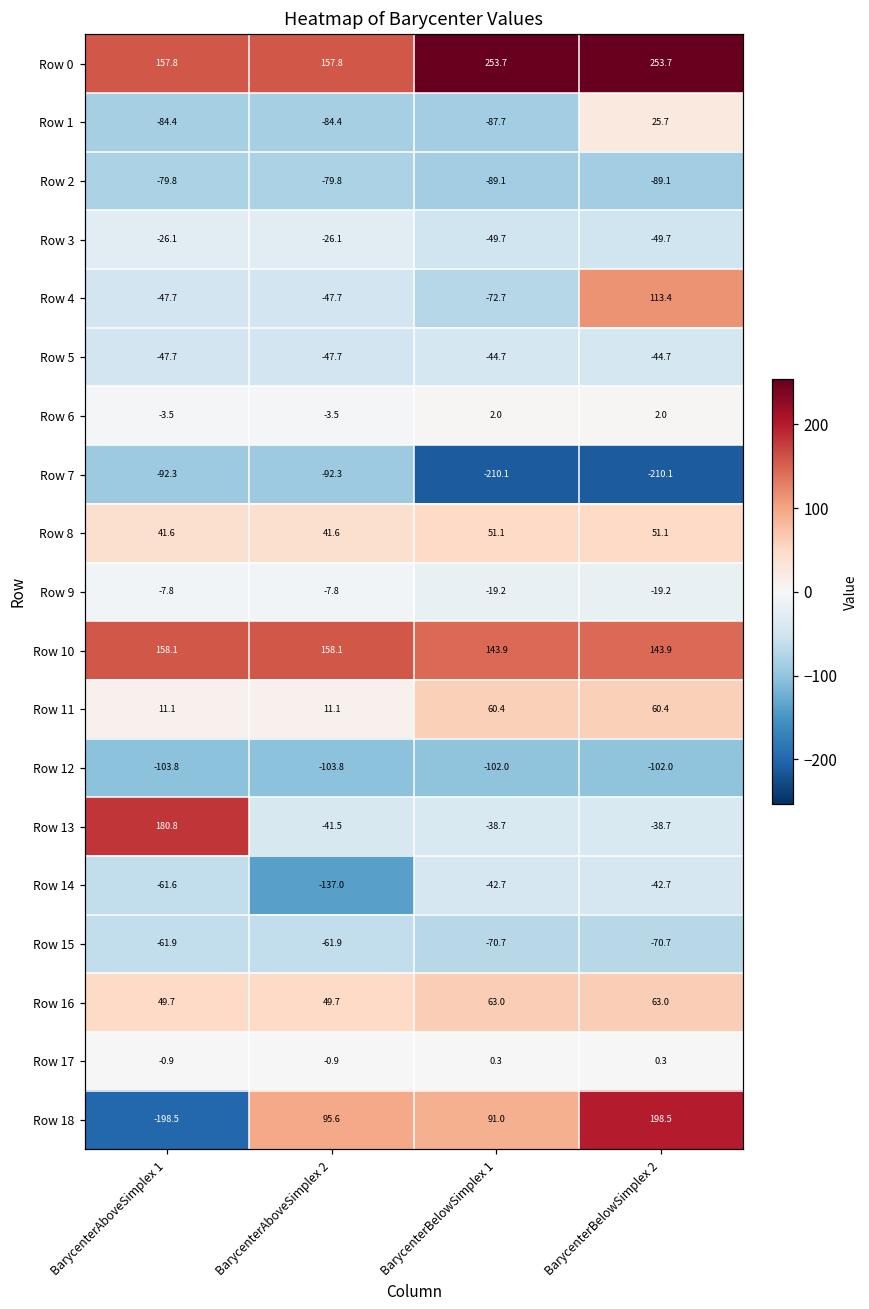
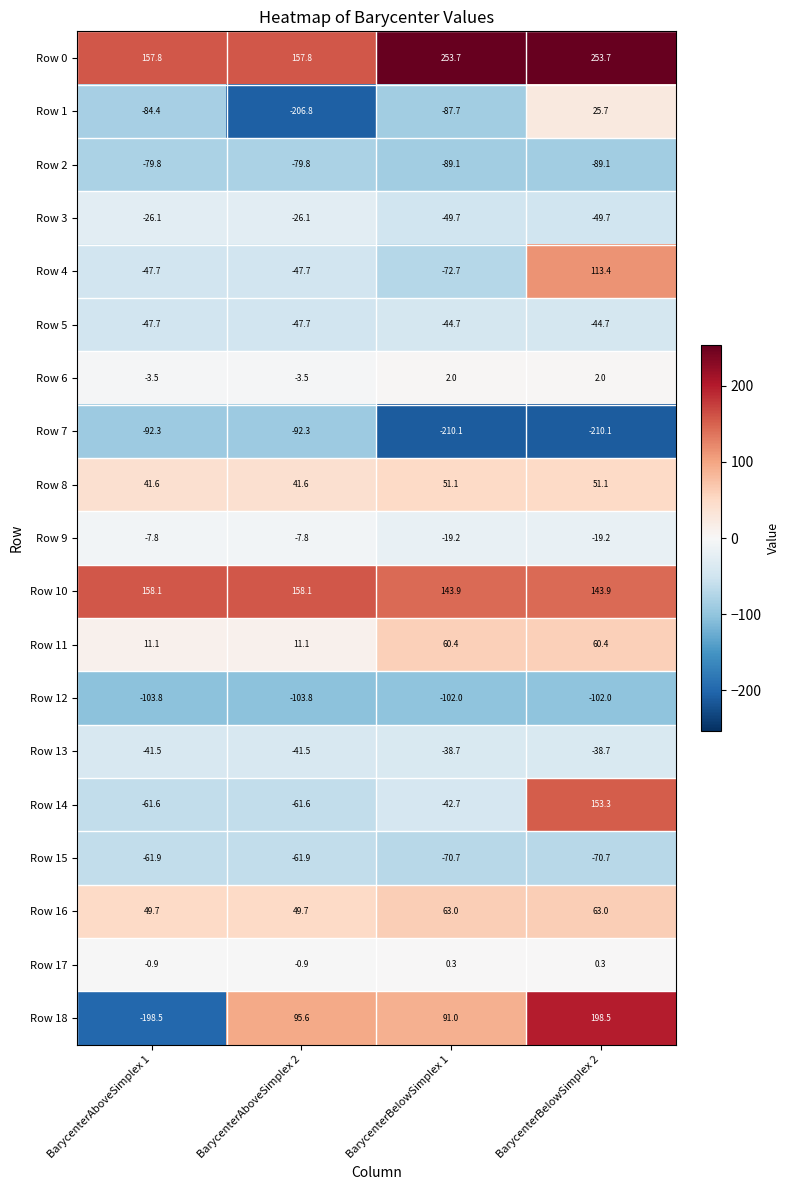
  {
    "Row 0": {
      "BarycenterAboveSimplex 1": 157.8,
      "BarycenterAboveSimplex 2": 157.8,
      "BarycenterBelowSimplex 1": 253.7,
      "BarycenterBelowSimplex 2": 253.7
    },
    "Row 1": {
      "BarycenterAboveSimplex 1": -84.4,
-     "BarycenterAboveSimplex 2": -84.4,
+     "BarycenterAboveSimplex 2": -206.8,
      "BarycenterBelowSimplex 1": -87.7,
      "BarycenterBelowSimplex 2": 25.7
    },
    "Row 2": {
      "BarycenterAboveSimplex 1": -79.8,
      "BarycenterAboveSimplex 2": -79.8,
      "BarycenterBelowSimplex 1": -89.1,
      "BarycenterBelowSimplex 2": -89.1
    },
    "Row 3": {
      "BarycenterAboveSimplex 1": -26.1,
      "BarycenterAboveSimplex 2": -26.1,
      "BarycenterBelowSimplex 1": -49.7,
      "BarycenterBelowSimplex 2": -49.7
    },
    "Row 4": {
      "BarycenterAboveSimplex 1": -47.7,
      "BarycenterAboveSimplex 2": -47.7,
      "BarycenterBelowSimplex 1": -72.7,
      "BarycenterBelowSimplex 2": 113.4
    },
    "Row 5": {
      "BarycenterAboveSimplex 1": -47.7,
      "BarycenterAboveSimplex 2": -47.7,
      "BarycenterBelowSimplex 1": -44.7,
      "BarycenterBelowSimplex 2": -44.7
    },
    "Row 6": {
      "BarycenterAboveSimplex 1": -3.5,
      "BarycenterAboveSimplex 2": -3.5,
      "BarycenterBelowSimplex 1": 2.0,
      "BarycenterBelowSimplex 2": 2.0
    },
    "Row 7": {
      "BarycenterAboveSimplex 1": -92.3,
      "BarycenterAboveSimplex 2": -92.3,
      "BarycenterBelowSimplex 1": -210.1,
      "BarycenterBelowSimplex 2": -210.1
    },
    "Row 8": {
      "BarycenterAboveSimplex 1": 41.6,
      "BarycenterAboveSimplex 2": 41.6,
      "BarycenterBelowSimplex 1": 51.1,
      "BarycenterBelowSimplex 2": 51.1
    },
    "Row 9": {
      "BarycenterAboveSimplex 1": -7.8,
      "BarycenterAboveSimplex 2": -7.8,
      "BarycenterBelowSimplex 1": -19.2,
      "BarycenterBelowSimplex 2": -19.2
    },
    "Row 10": {
      "BarycenterAboveSimplex 1": 158.1,
      "BarycenterAboveSimplex 2": 158.1,
      "BarycenterBelowSimplex 1": 143.9,
      "BarycenterBelowSimplex 2": 143.9
    },
    "Row 11": {
      "BarycenterAboveSimplex 1": 11.1,
      "BarycenterAboveSimplex 2": 11.1,
      "BarycenterBelowSimplex 1": 60.4,
      "BarycenterBelowSimplex 2": 60.4
    },
    "Row 12": {
      "BarycenterAboveSimplex 1": -103.8,
      "BarycenterAboveSimplex 2": -103.8,
      "BarycenterBelowSimplex 1": -102.0,
      "BarycenterBelowSimplex 2": -102.0
    },
    "Row 13": {
-     "BarycenterAboveSimplex 1": 180.8,
+     "BarycenterAboveSimplex 1": -41.5,
      "BarycenterAboveSimplex 2": -41.5,
      "BarycenterBelowSimplex 1": -38.7,
      "BarycenterBelowSimplex 2": -38.7
    },
    "Row 14": {
      "BarycenterAboveSimplex 1": -61.6,
-     "BarycenterAboveSimplex 2": -137.0,
+     "BarycenterAboveSimplex 2": -61.6,
      "BarycenterBelowSimplex 1": -42.7,
-     "BarycenterBelowSimplex 2": -42.7
+     "BarycenterBelowSimplex 2": 153.3
    },
    "Row 15": {
      "BarycenterAboveSimplex 1": -61.9,
      "BarycenterAboveSimplex 2": -61.9,
      "BarycenterBelowSimplex 1": -70.7,
      "BarycenterBelowSimplex 2": -70.7
    },
    "Row 16": {
      "BarycenterAboveSimplex 1": 49.7,
      "BarycenterAboveSimplex 2": 49.7,
      "BarycenterBelowSimplex 1": 63.0,
      "BarycenterBelowSimplex 2": 63.0
    },
    "Row 17": {
      "BarycenterAboveSimplex 1": -0.9,
      "BarycenterAboveSimplex 2": -0.9,
      "BarycenterBelowSimplex 1": 0.3,
      "BarycenterBelowSimplex 2": 0.3
    },
    "Row 18": {
      "BarycenterAboveSimplex 1": -198.5,
      "BarycenterAboveSimplex 2": 95.6,
      "BarycenterBelowSimplex 1": 91.0,
      "BarycenterBelowSimplex 2": 198.5
    }
  }
